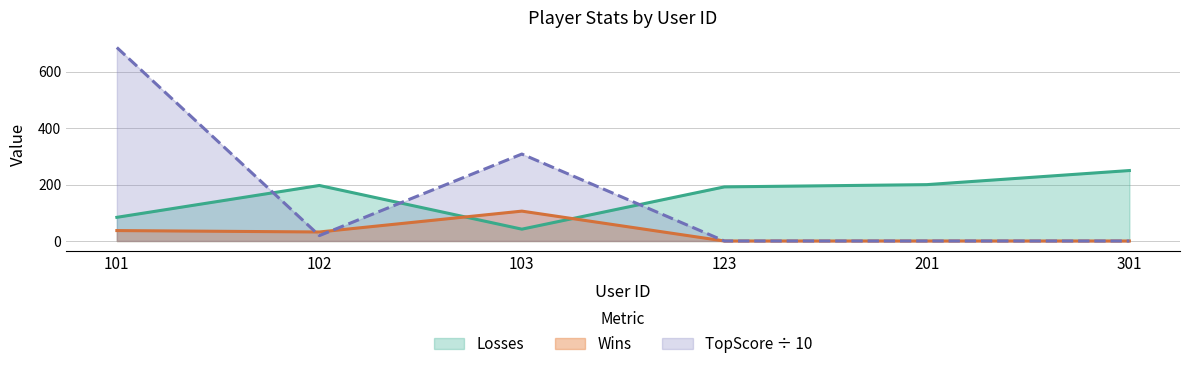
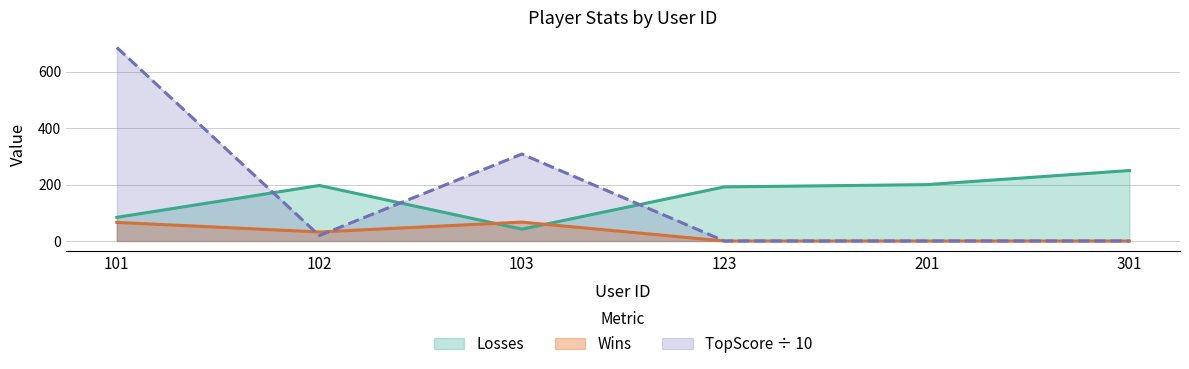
  {
    "Wins": {
-     "101": 40,
+     "101": 70,
      "102": 30,
-     "103": 110
+     "103": 70
    }
  }
